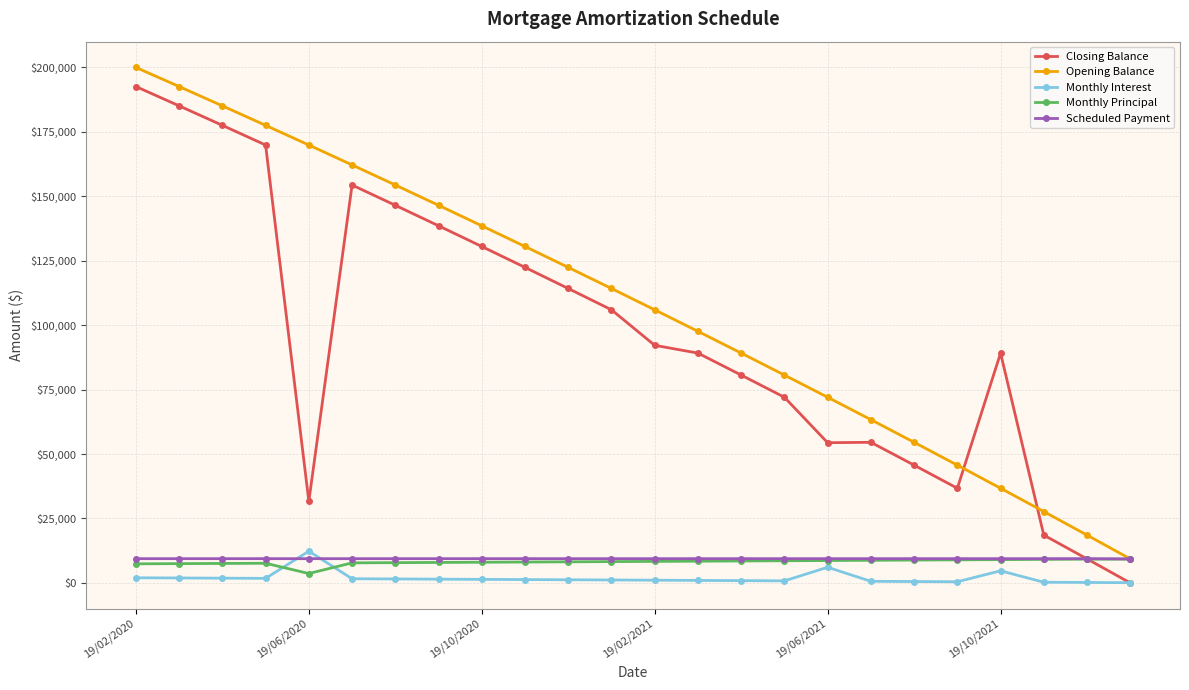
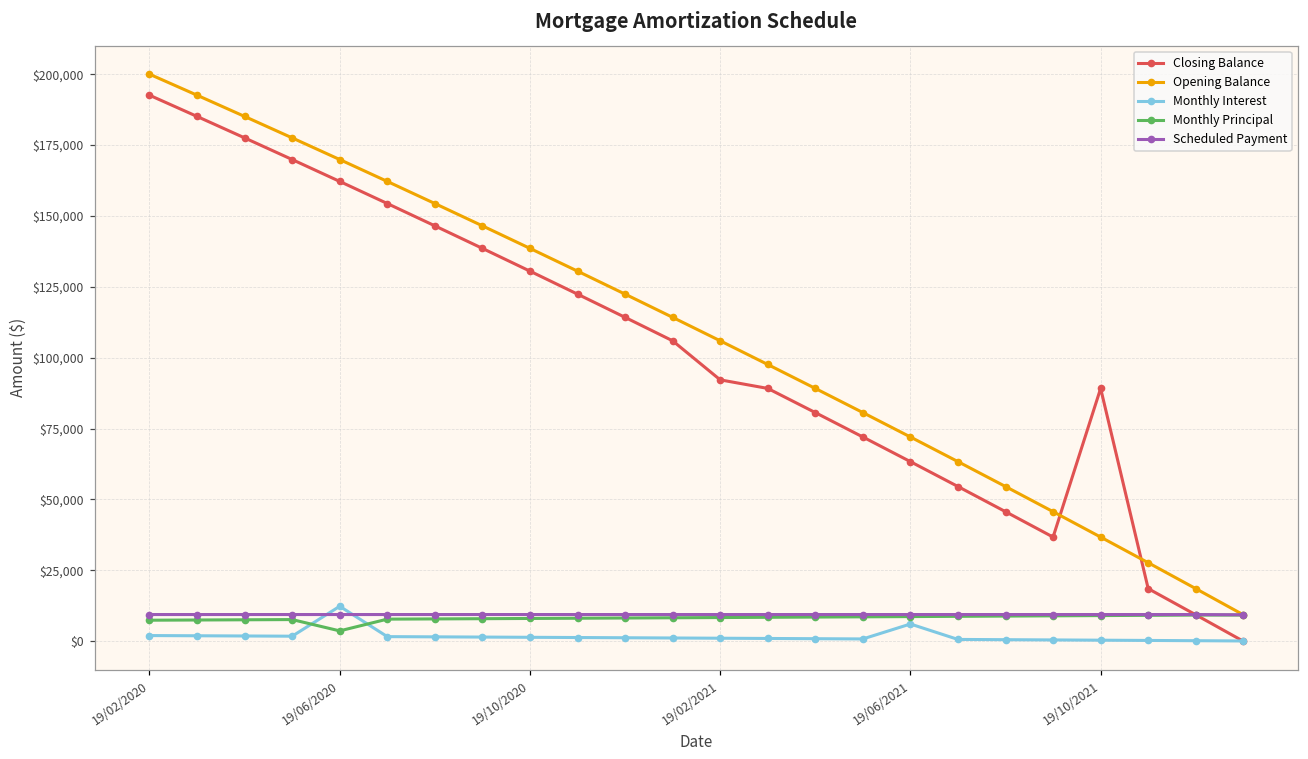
  {
    "Closing Balance": {
      "19/02/2020": "$193,000",
-     "19/06/2020": "$32,000",
+     "19/06/2020": "$162,000",
      "19/10/2020": "$131,000",
      "19/02/2021": "$92,000",
-     "19/06/2021": "$54,000",
+     "19/06/2021": "$63,000",
      "19/10/2021": "$89,000"
    },
    "Opening Balance": {
      "19/02/2020": "$200,000",
      "19/06/2020": "$170,000",
      "19/10/2020": "$139,000",
      "19/02/2021": "$106,000",
      "19/06/2021": "$72,000",
      "19/10/2021": "$37,000"
    },
    "Monthly Interest": {
      "19/02/2020": "$2,000",
      "19/06/2020": "$12,000",
      "19/10/2020": "$1,000",
      "19/02/2021": "$1,000",
      "19/06/2021": "$6,000",
-     "19/10/2021": "$5,000"
+     "19/10/2021": "$0"
    },
    "Monthly Principal": {
      "19/02/2020": "$7,000",
      "19/06/2020": "$4,000",
      "19/10/2020": "$8,000",
      "19/02/2021": "$8,000"
    },
    "Scheduled Payment": {
      "19/02/2020": "$9,000",
      "19/06/2020": "$9,000",
      "19/10/2020": "$9,000",
      "19/02/2021": "$9,000"
    }
  }
